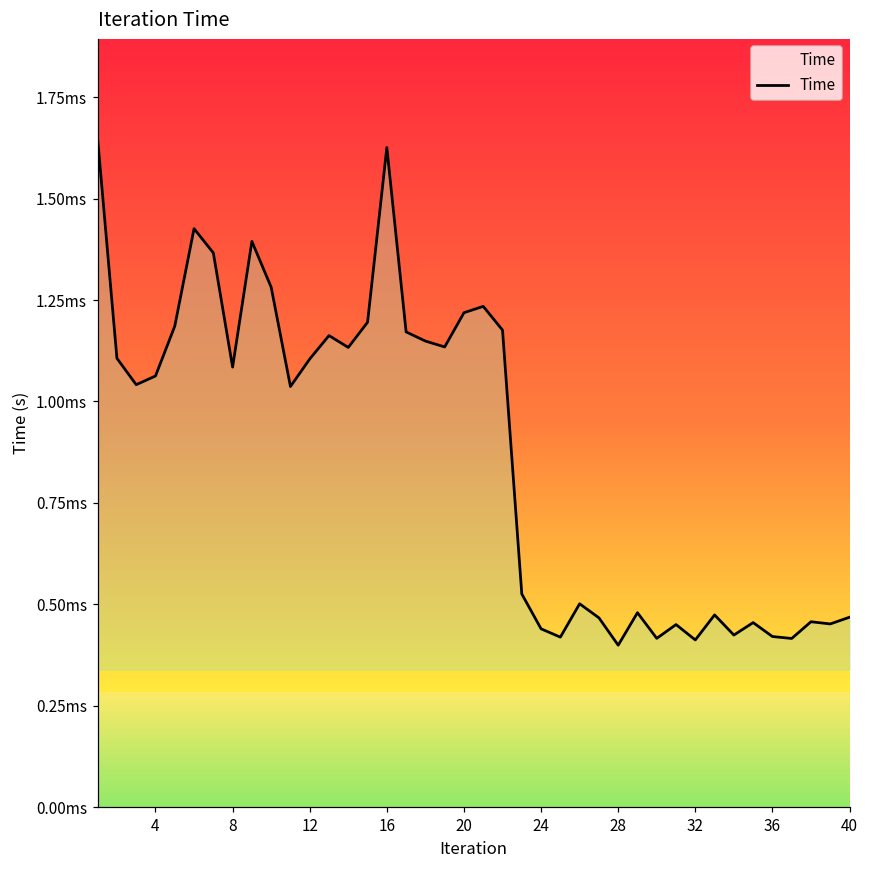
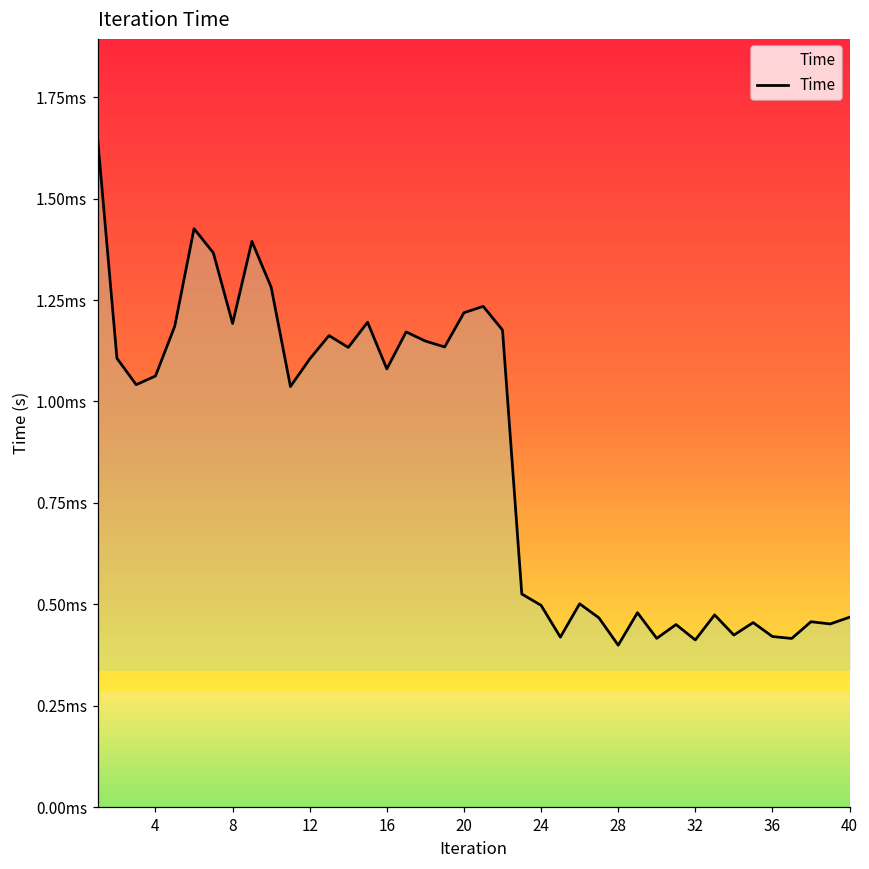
  {
    "4": "1.06ms",
-   "8": "1.08ms",
+   "8": "1.19ms",
    "12": "1.10ms",
-   "16": "1.63ms",
+   "16": "1.08ms",
    "20": "1.22ms",
-   "24": "0.44ms",
+   "24": "0.50ms",
    "28": "0.40ms",
    "32": "0.41ms",
    "36": "0.42ms",
    "40": "0.47ms"
  }
